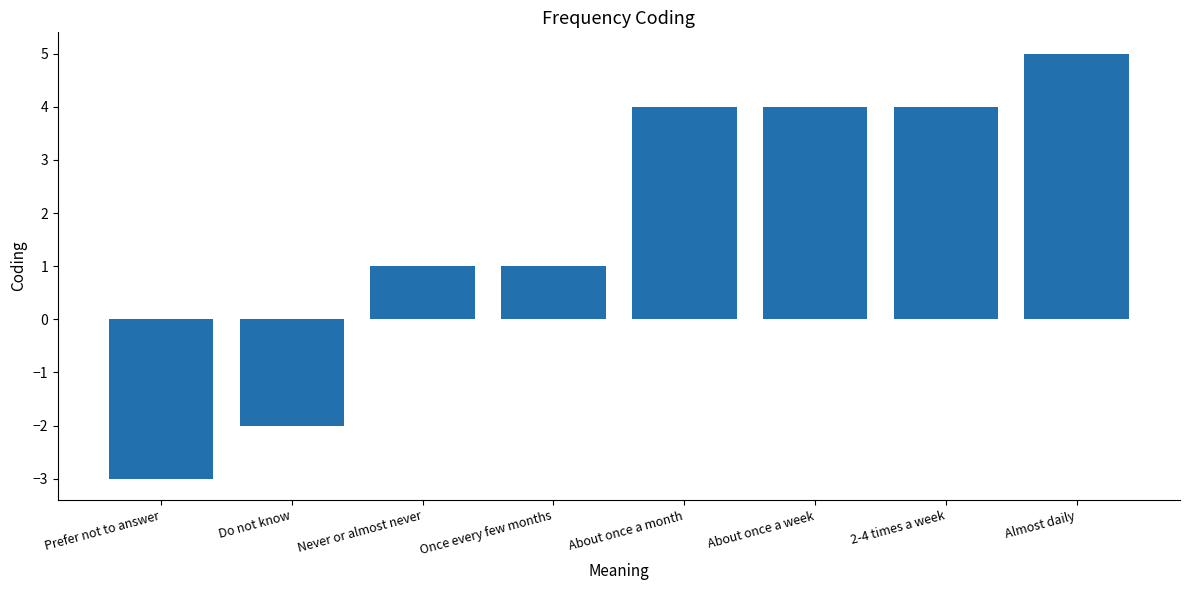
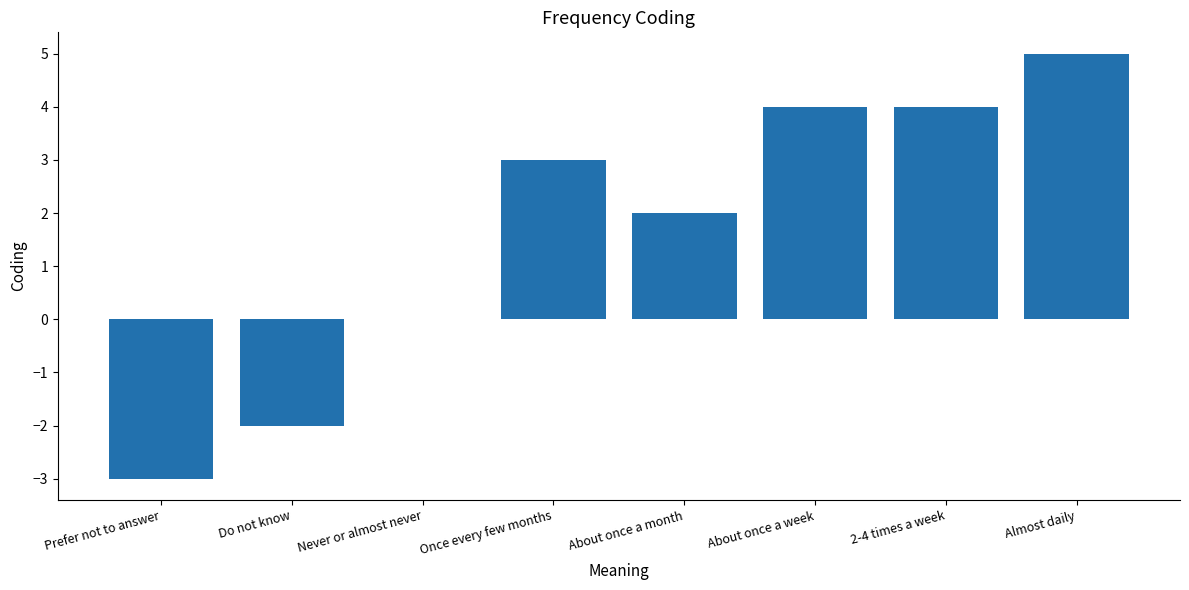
  {
    "Prefer not to answer": -3,
    "Do not know": -2,
-   "Never or almost never": 1,
-   "Once every few months": 1,
-   "About once a month": 4,
+   "Never or almost never": 0,
+   "Once every few months": 3,
+   "About once a month": 2,
    "About once a week": 4,
    "2-4 times a week": 4,
    "Almost daily": 5
  }
